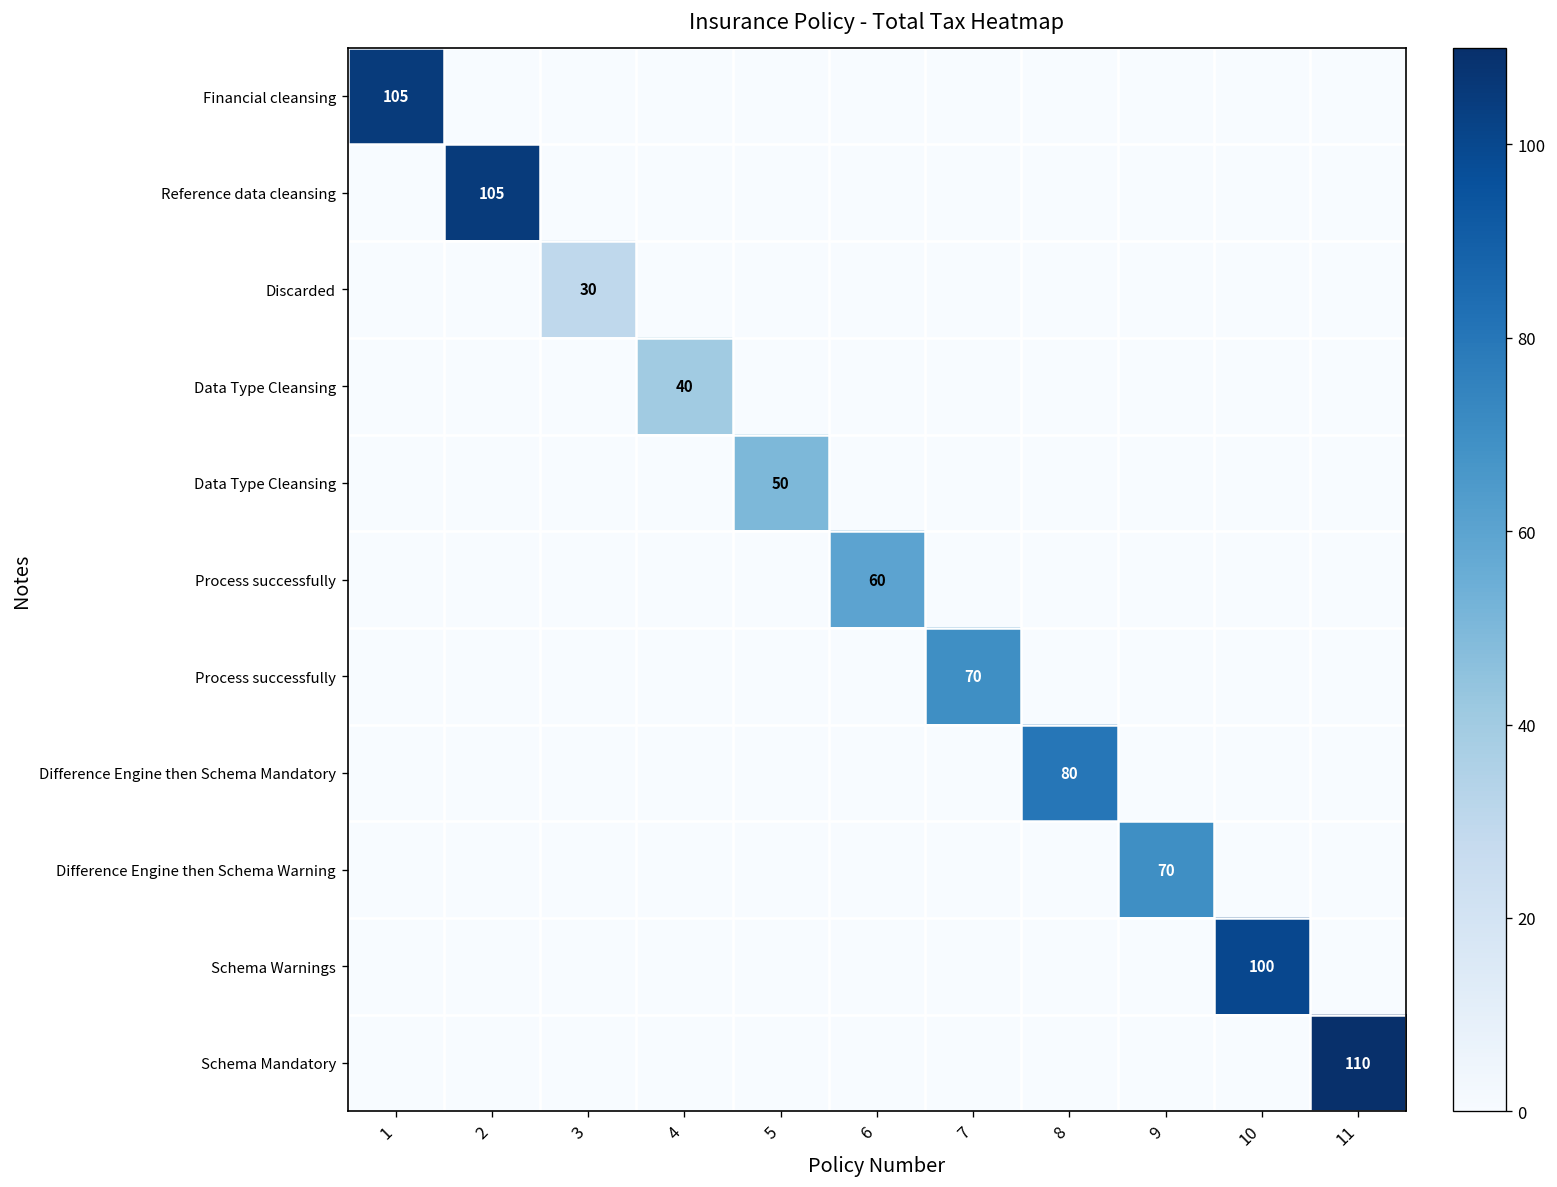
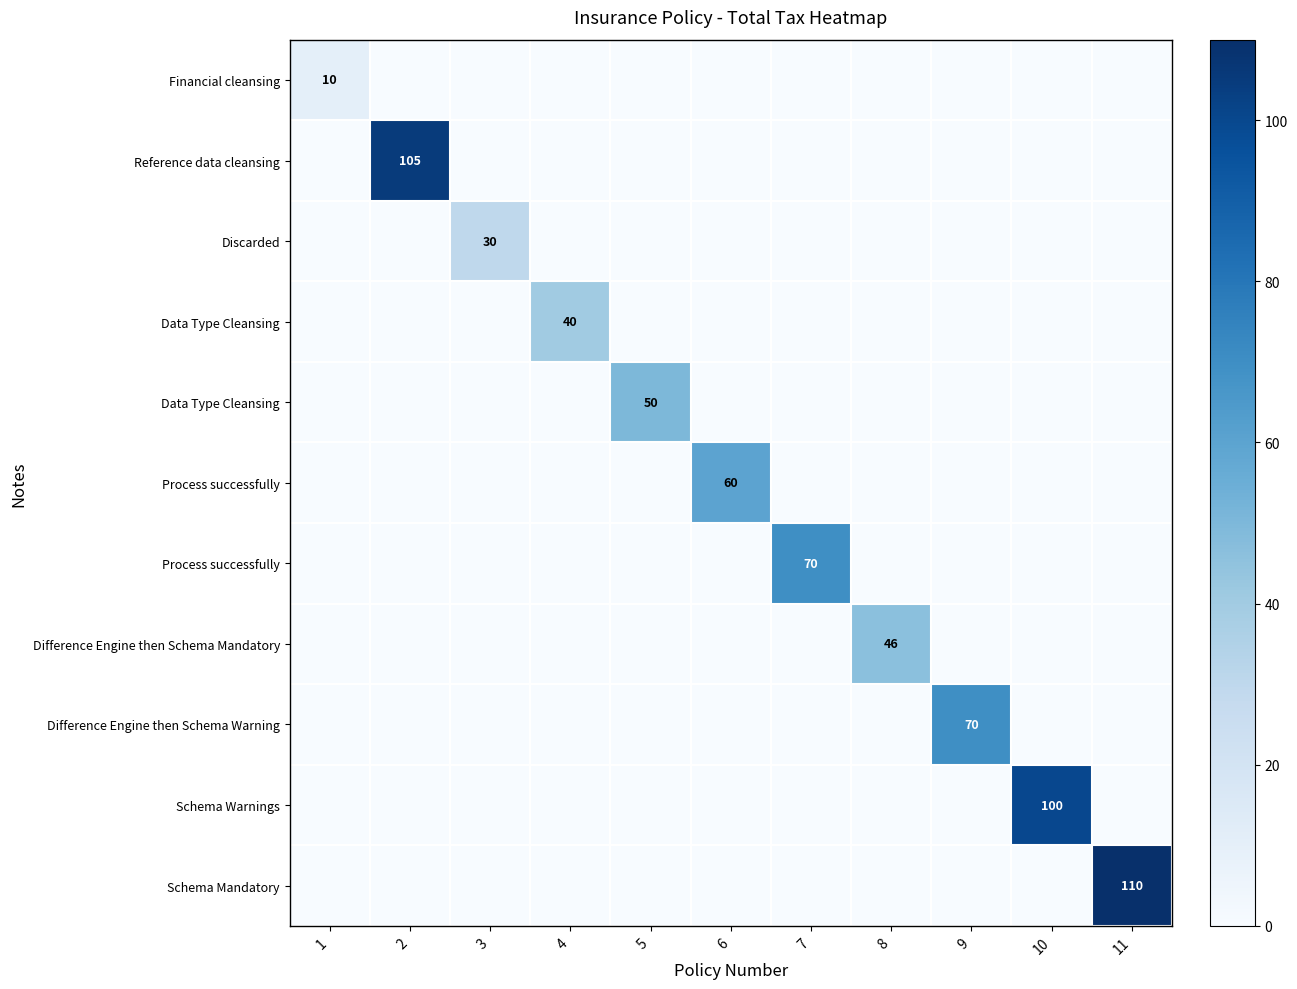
  {
    "Financial cleansing": {
-     "1": 105
+     "1": 10
    },
    "Reference data cleansing": {
      "2": 105
    },
    "Discarded": {
      "3": 30
    },
    "Difference Engine then Schema Mandatory": {
-     "8": 80
+     "8": 46
    },
    "Difference Engine then Schema Warning": {
      "9": 70
    },
    "Schema Warnings": {
      "10": 100
    },
    "Schema Mandatory": {
      "11": 110
    }
  }
